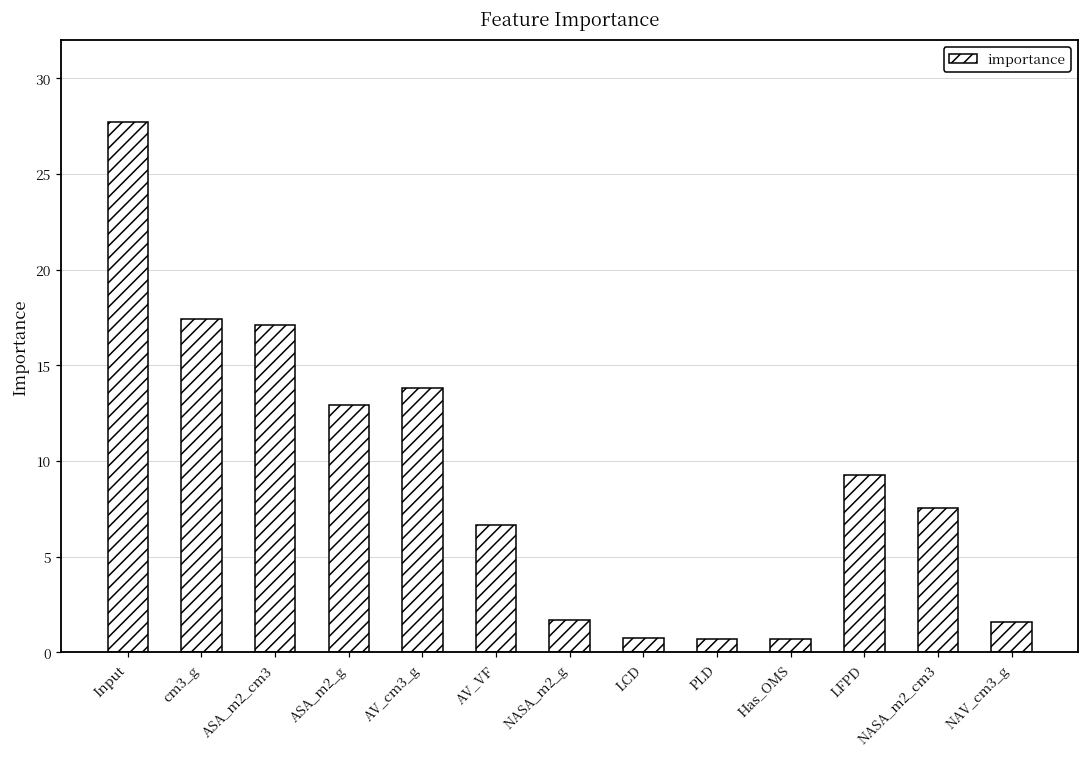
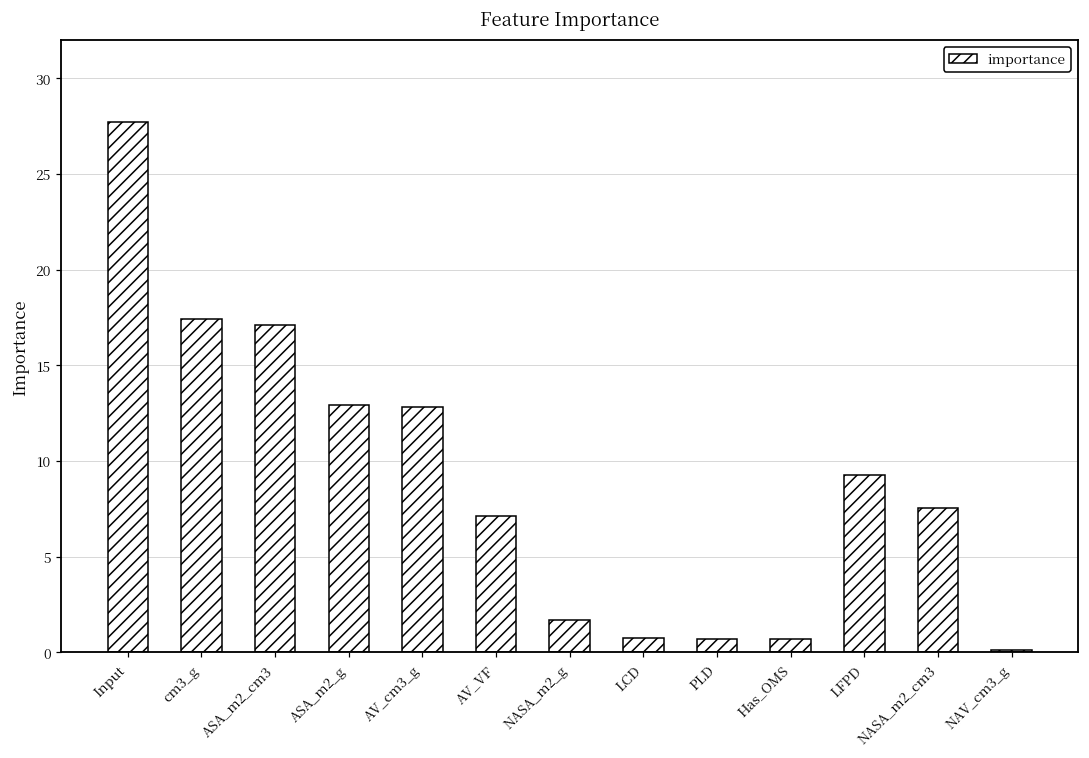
  {
    "Input": 27.7,
    "cm3_g": 17.4,
    "ASA_m2_cm3": 17.1,
    "ASA_m2_g": 12.9,
-   "AV_cm3_g": 13.8,
-   "AV_VF": 6.7,
+   "AV_cm3_g": 12.8,
+   "AV_VF": 7.1,
    "NASA_m2_g": 1.7,
    "LCD": 0.8,
    "PLD": 0.7,
    "Has_OMS": 0.7,
    "LFPD": 9.3,
    "NASA_m2_cm3": 7.5,
-   "NAV_cm3_g": 1.6
+   "NAV_cm3_g": 0.1
  }
